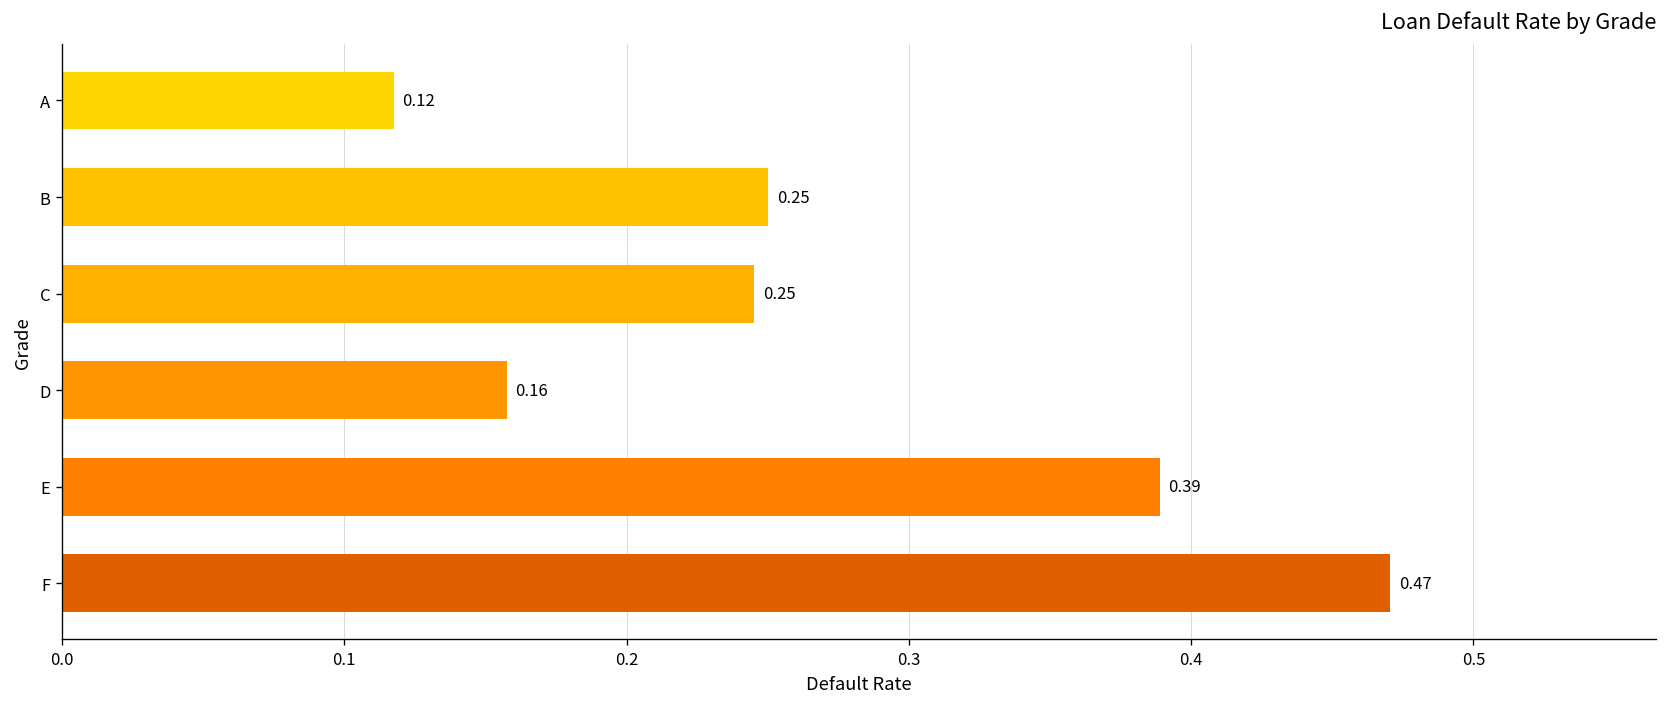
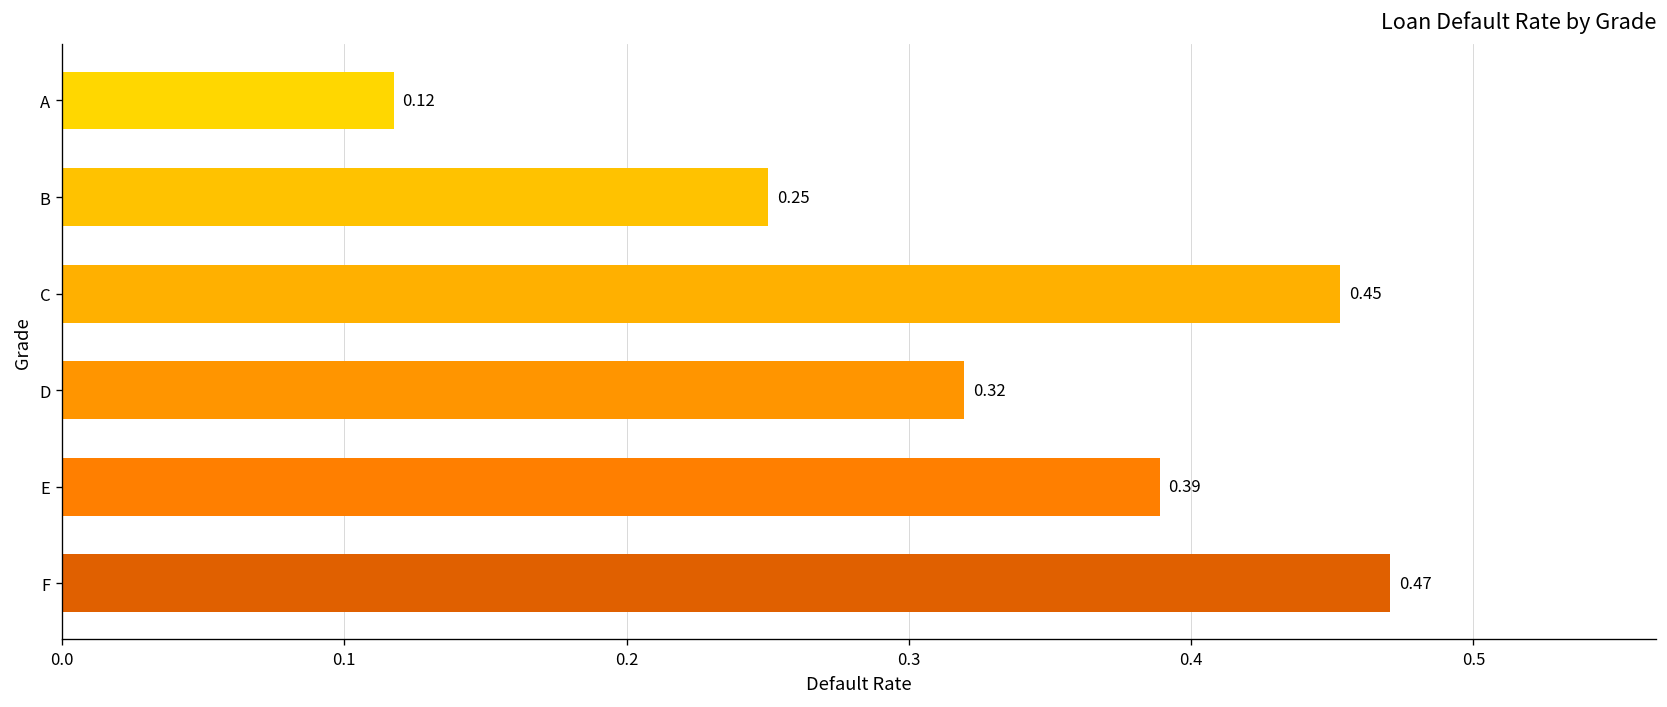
  {
    "A": 0.12,
    "B": 0.25,
-   "C": 0.25,
-   "D": 0.16,
+   "C": 0.45,
+   "D": 0.32,
    "E": 0.39,
    "F": 0.47
  }
